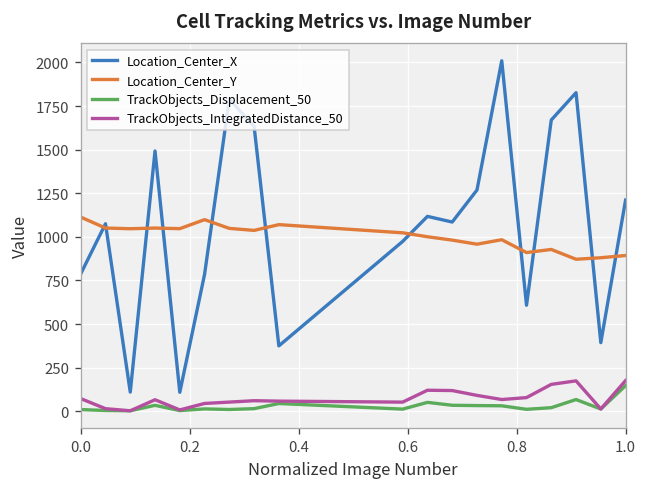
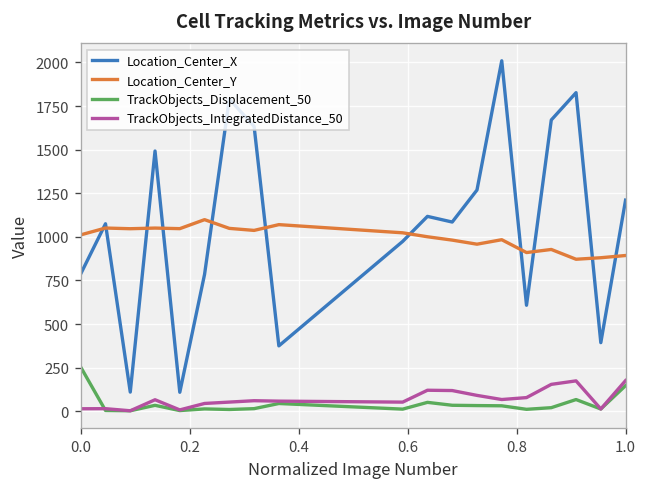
  {
    "Location_Center_X": {
      "0.0": 790,
      "1.0": 1210
    },
    "Location_Center_Y": {
-     "0.0": 1110,
+     "0.0": 1010,
      "1.0": 890
    },
    "TrackObjects_Displacement_50": {
-     "0.0": 10,
+     "0.0": 250,
      "1.0": 150
    },
    "TrackObjects_IntegratedDistance_50": {
-     "0.0": 70,
+     "0.0": 10,
      "1.0": 180
    }
  }
